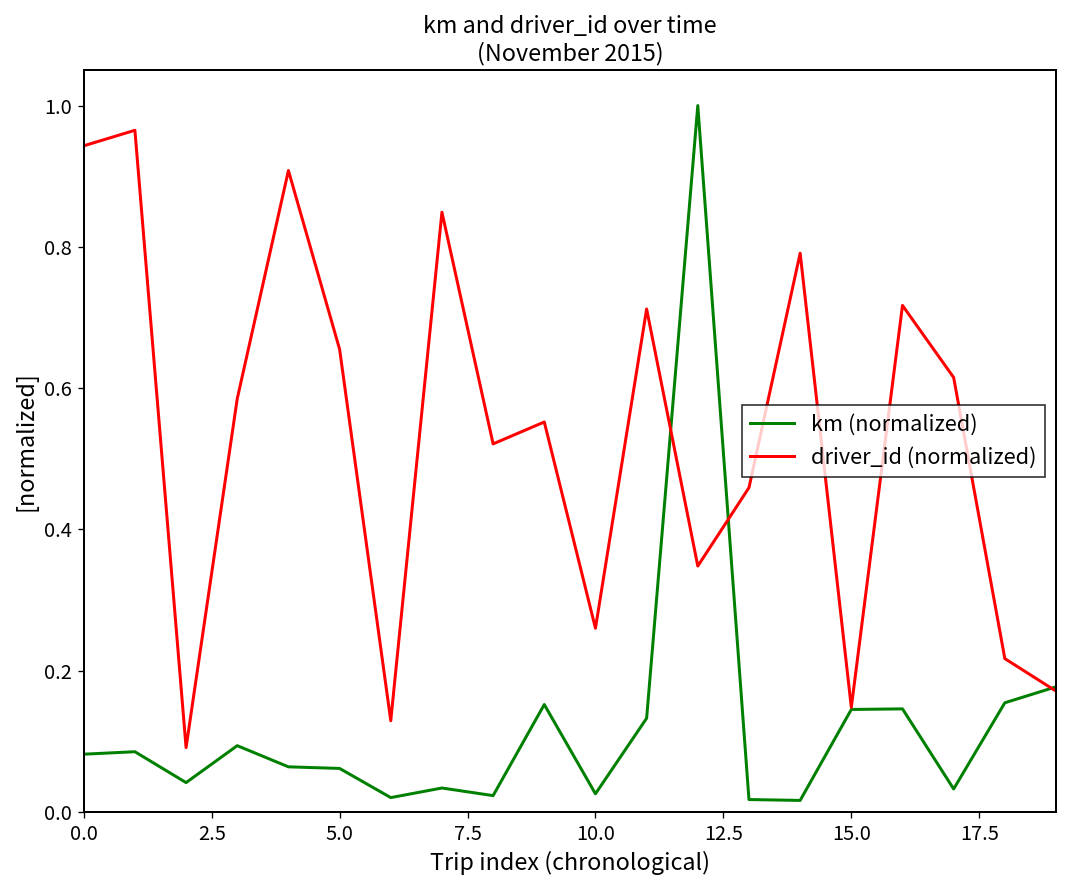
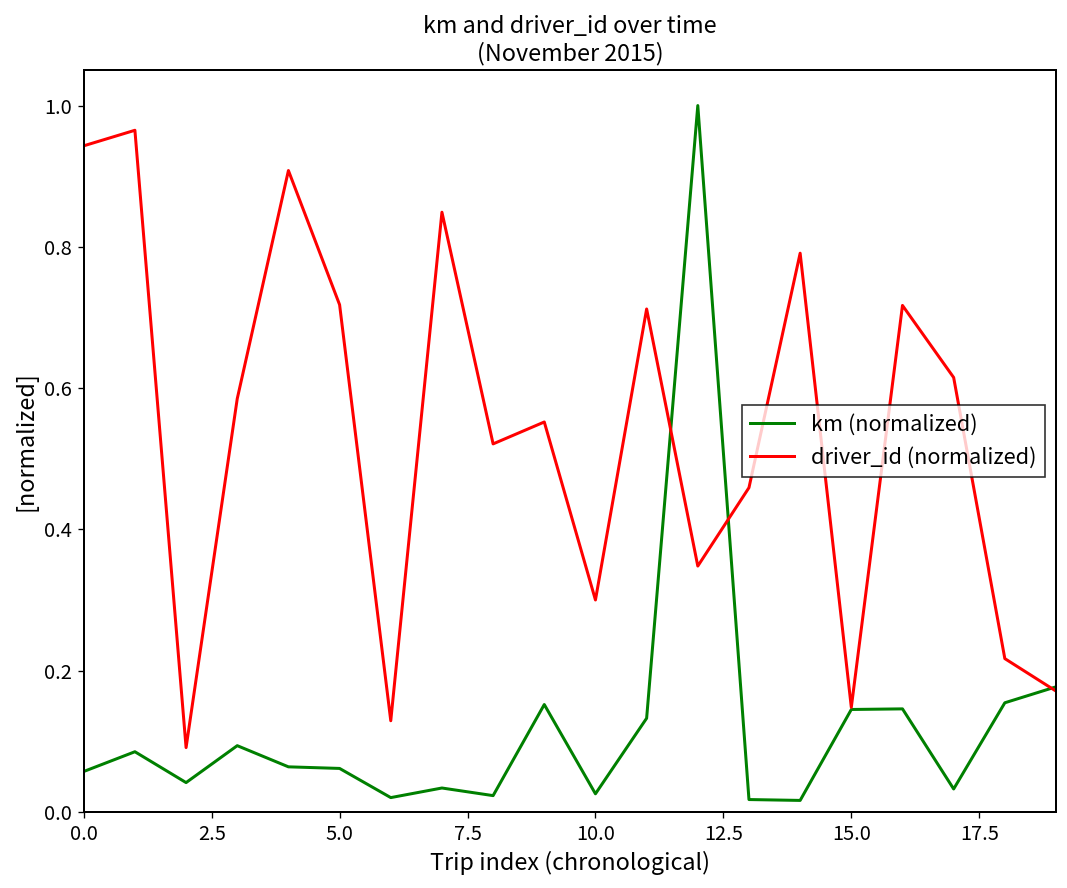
  {
    "km (normalized)": {
-     "0.0": 0.08,
+     "0.0": 0.06,
      "5.0": 0.06,
      "10.0": 0.03
    },
    "driver_id (normalized)": {
      "0.0": 0.94,
-     "5.0": 0.66,
-     "10.0": 0.26
+     "5.0": 0.72,
+     "10.0": 0.30
    }
  }
